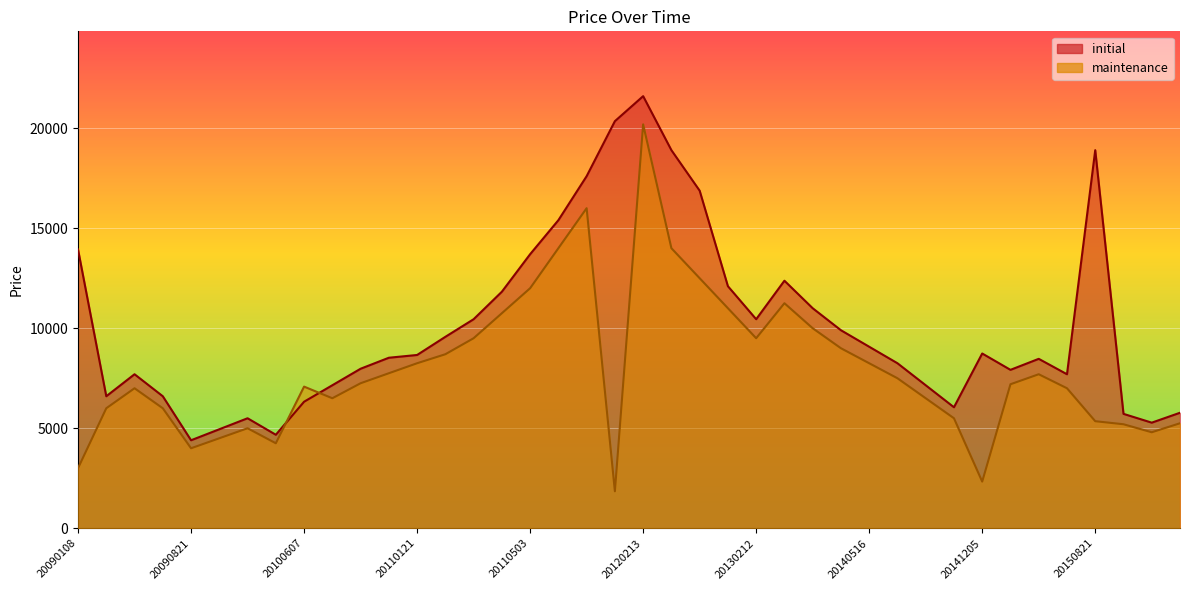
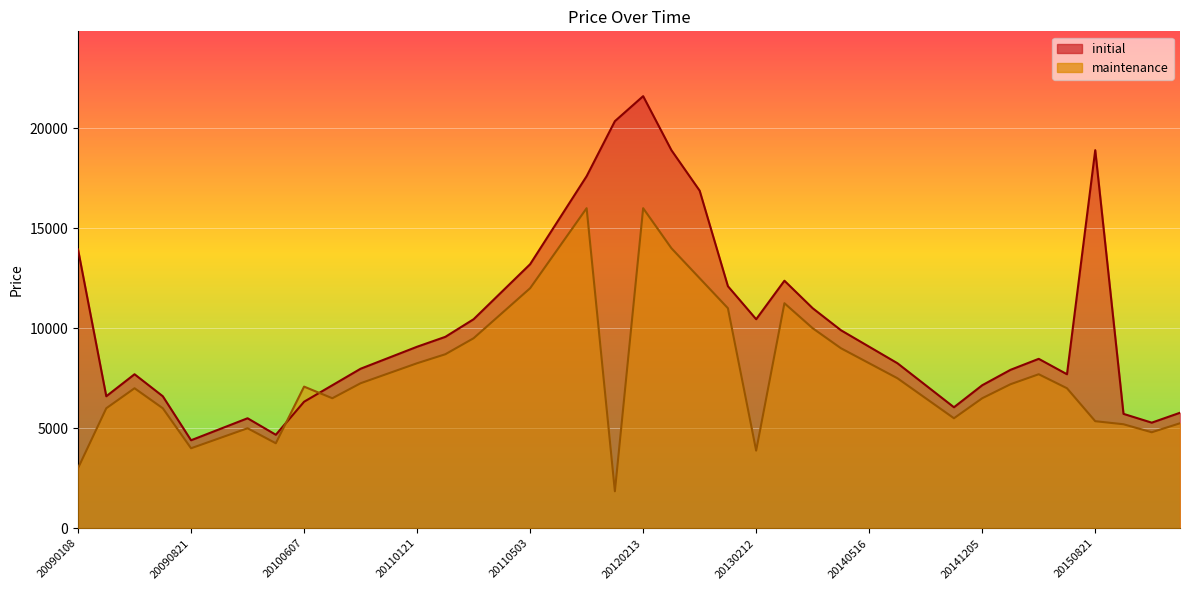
  {
    "initial": {
      "20090108": 13900,
      "20090821": 4400,
      "20100607": 6300,
-     "20110121": 8700,
-     "20110503": 13700,
+     "20110121": 9100,
+     "20110503": 13200,
      "20120213": 21600,
      "20130212": 10500,
      "20140516": 9100,
-     "20141205": 8700,
+     "20141205": 7200,
      "20150821": 18900
    },
    "maintenance": {
      "20090108": 3000,
      "20090821": 4000,
      "20100607": 7100,
      "20110121": 8300,
      "20110503": 12000,
-     "20120213": 20200,
-     "20130212": 9500,
+     "20120213": 16000,
+     "20130212": 3900,
      "20140516": 8300,
-     "20141205": 2300,
+     "20141205": 6500,
      "20150821": 5400
    }
  }
